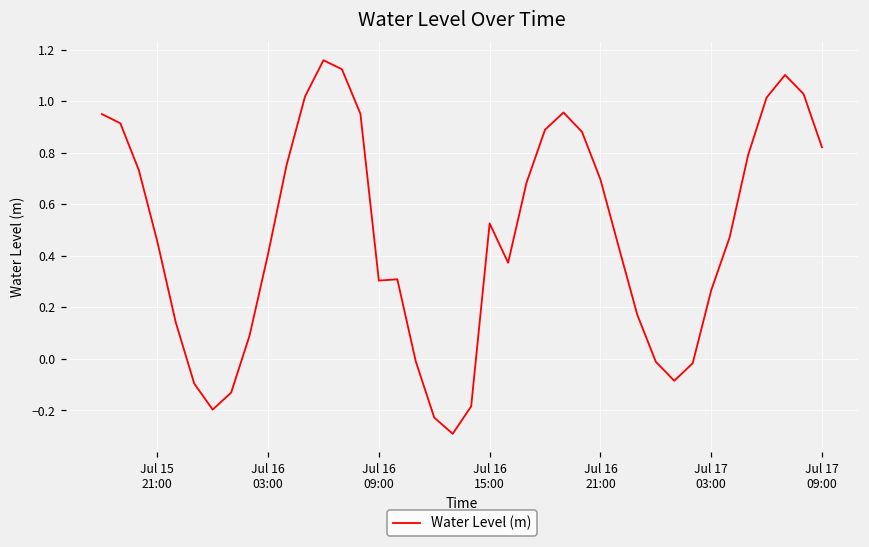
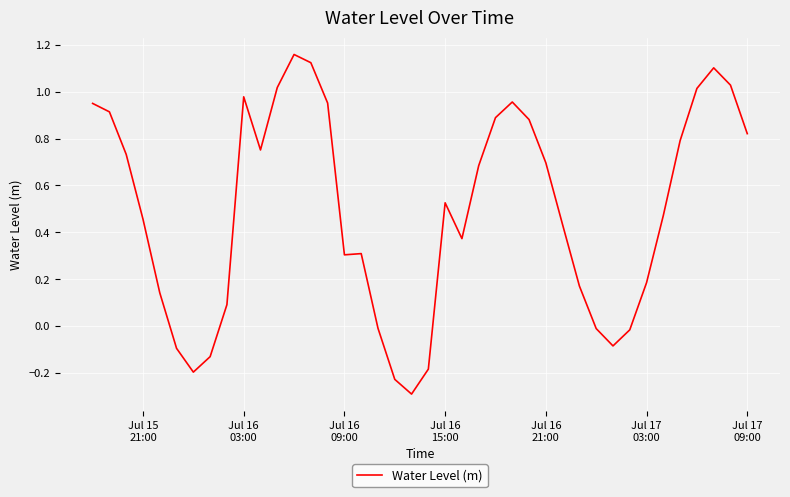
  {
    "Jul 15 21:00": 0.46,
-   "Jul 16 03:00": 0.41,
+   "Jul 16 03:00": 0.98,
    "Jul 16 09:00": 0.30,
    "Jul 16 15:00": 0.53,
    "Jul 16 21:00": 0.70,
-   "Jul 17 03:00": 0.27,
+   "Jul 17 03:00": 0.18,
    "Jul 17 09:00": 0.82
  }
